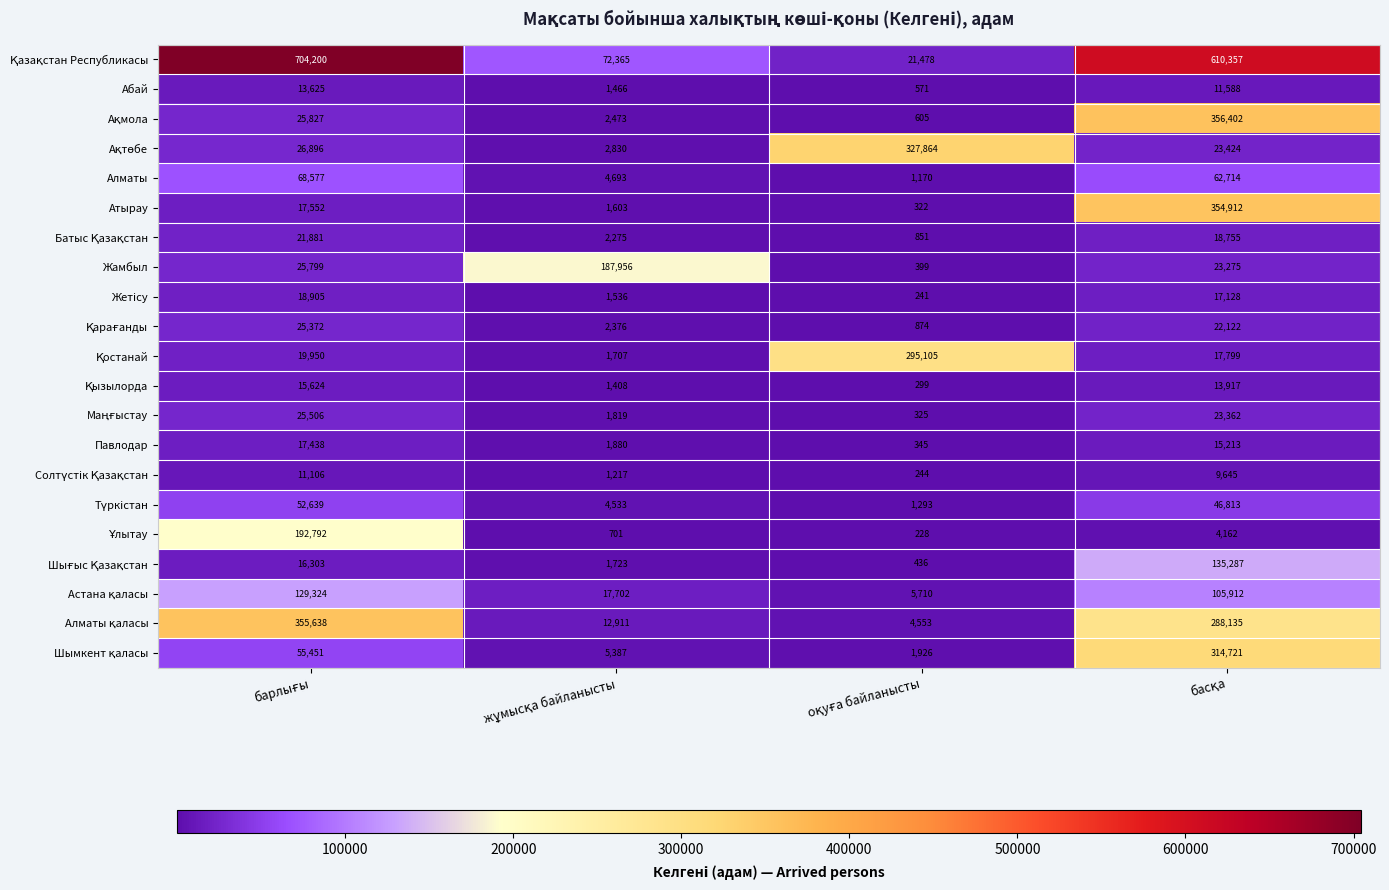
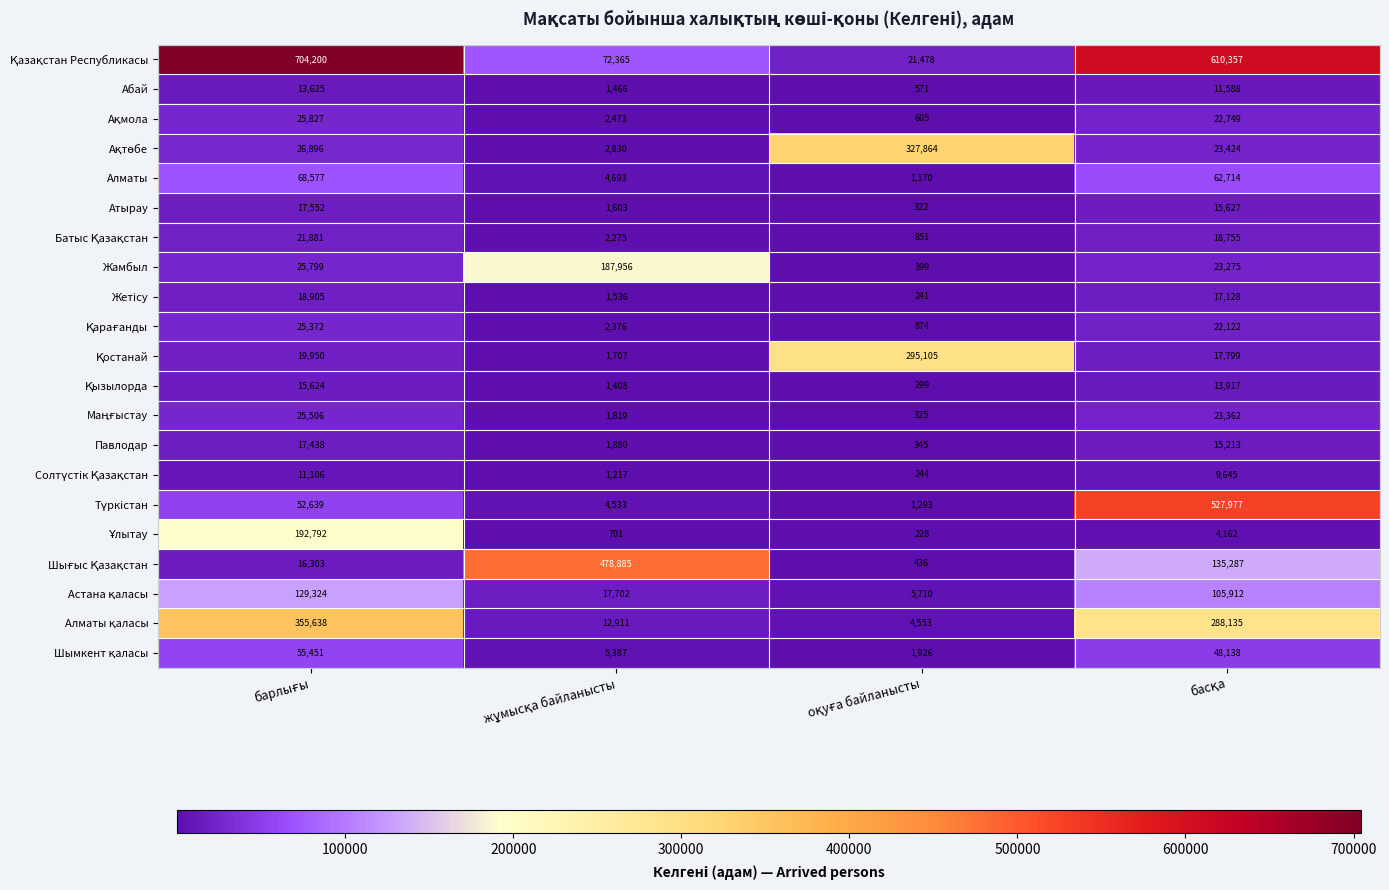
  {
    "Қазақстан Республикасы": {
      "барлығы": "704,200",
      "жұмысқа байланысты": "72,365",
      "оқуға байланысты": "21,478",
      "басқа": "610,357"
    },
    "Абай": {
      "барлығы": "13,625",
      "жұмысқа байланысты": "1,466",
      "оқуға байланысты": "571",
      "басқа": "11,588"
    },
    "Ақмола": {
      "барлығы": "25,827",
      "жұмысқа байланысты": "2,473",
      "оқуға байланысты": "605",
-     "басқа": "356,402"
+     "басқа": "22,749"
    },
    "Ақтөбе": {
      "барлығы": "26,896",
      "жұмысқа байланысты": "2,830",
      "оқуға байланысты": "327,864",
      "басқа": "23,424"
    },
    "Алматы": {
      "барлығы": "68,577",
      "жұмысқа байланысты": "4,693",
      "оқуға байланысты": "1,170",
      "басқа": "62,714"
    },
    "Атырау": {
      "барлығы": "17,552",
      "жұмысқа байланысты": "1,603",
      "оқуға байланысты": "322",
-     "басқа": "354,912"
+     "басқа": "15,627"
    },
    "Батыс Қазақстан": {
      "барлығы": "21,881",
      "жұмысқа байланысты": "2,275",
      "оқуға байланысты": "851",
      "басқа": "18,755"
    },
    "Жамбыл": {
      "барлығы": "25,799",
      "жұмысқа байланысты": "187,956",
      "оқуға байланысты": "399",
      "басқа": "23,275"
    },
    "Жетісу": {
      "барлығы": "18,905",
      "жұмысқа байланысты": "1,536",
      "оқуға байланысты": "241",
      "басқа": "17,128"
    },
    "Қарағанды": {
      "барлығы": "25,372",
      "жұмысқа байланысты": "2,376",
      "оқуға байланысты": "874",
      "басқа": "22,122"
    },
    "Қостанай": {
      "барлығы": "19,950",
      "жұмысқа байланысты": "1,707",
      "оқуға байланысты": "295,105",
      "басқа": "17,799"
    },
    "Қызылорда": {
      "барлығы": "15,624",
      "жұмысқа байланысты": "1,408",
      "оқуға байланысты": "299",
      "басқа": "13,917"
    },
    "Маңғыстау": {
      "барлығы": "25,506",
      "жұмысқа байланысты": "1,819",
      "оқуға байланысты": "325",
      "басқа": "23,362"
    },
    "Павлодар": {
      "барлығы": "17,438",
      "жұмысқа байланысты": "1,880",
      "оқуға байланысты": "345",
      "басқа": "15,213"
    },
    "Солтүстік Қазақстан": {
      "барлығы": "11,106",
      "жұмысқа байланысты": "1,217",
      "оқуға байланысты": "244",
      "басқа": "9,645"
    },
    "Түркістан": {
      "барлығы": "52,639",
      "жұмысқа байланысты": "4,533",
      "оқуға байланысты": "1,293",
-     "басқа": "46,813"
+     "басқа": "527,977"
    },
    "Ұлытау": {
      "барлығы": "192,792",
      "жұмысқа байланысты": "701",
      "оқуға байланысты": "228",
      "басқа": "4,162"
    },
    "Шығыс Қазақстан": {
      "барлығы": "16,303",
-     "жұмысқа байланысты": "1,723",
+     "жұмысқа байланысты": "478,885",
      "оқуға байланысты": "436",
      "басқа": "135,287"
    },
    "Астана қаласы": {
      "барлығы": "129,324",
      "жұмысқа байланысты": "17,702",
      "оқуға байланысты": "5,710",
      "басқа": "105,912"
    },
    "Алматы қаласы": {
      "барлығы": "355,638",
      "жұмысқа байланысты": "12,911",
      "оқуға байланысты": "4,553",
      "басқа": "288,135"
    },
    "Шымкент қаласы": {
      "барлығы": "55,451",
      "жұмысқа байланысты": "5,387",
      "оқуға байланысты": "1,926",
-     "басқа": "314,721"
+     "басқа": "48,138"
    }
  }
